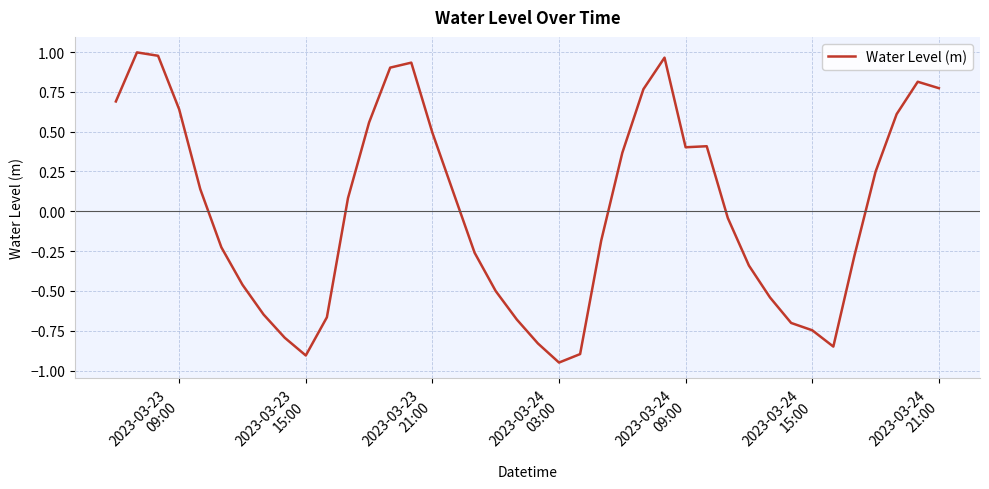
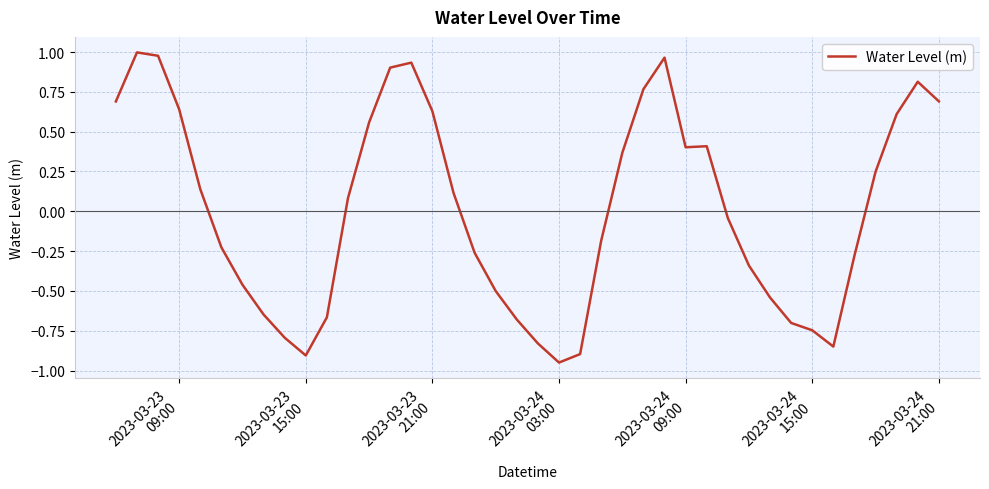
  {
    "2023-03-23 09:00": 0.64,
    "2023-03-23 15:00": -0.91,
-   "2023-03-23 21:00": 0.49,
+   "2023-03-23 21:00": 0.63,
    "2023-03-24 03:00": -0.95,
    "2023-03-24 09:00": 0.40,
    "2023-03-24 15:00": -0.75,
-   "2023-03-24 21:00": 0.77
+   "2023-03-24 21:00": 0.69
  }
